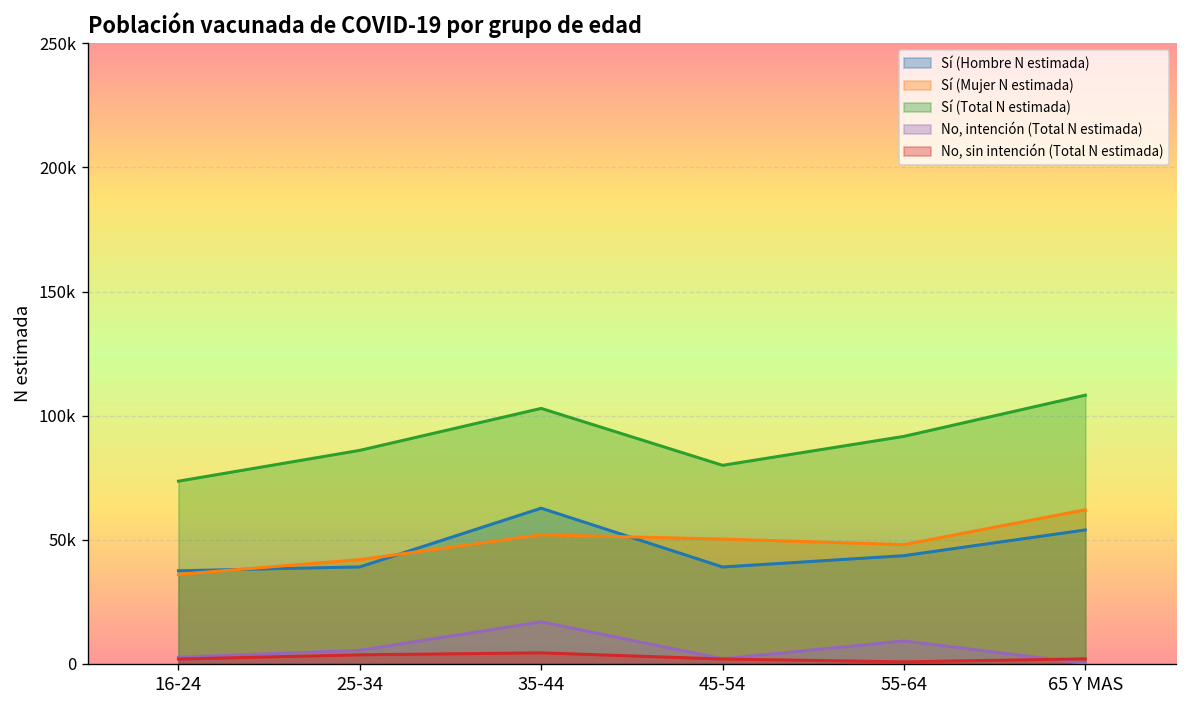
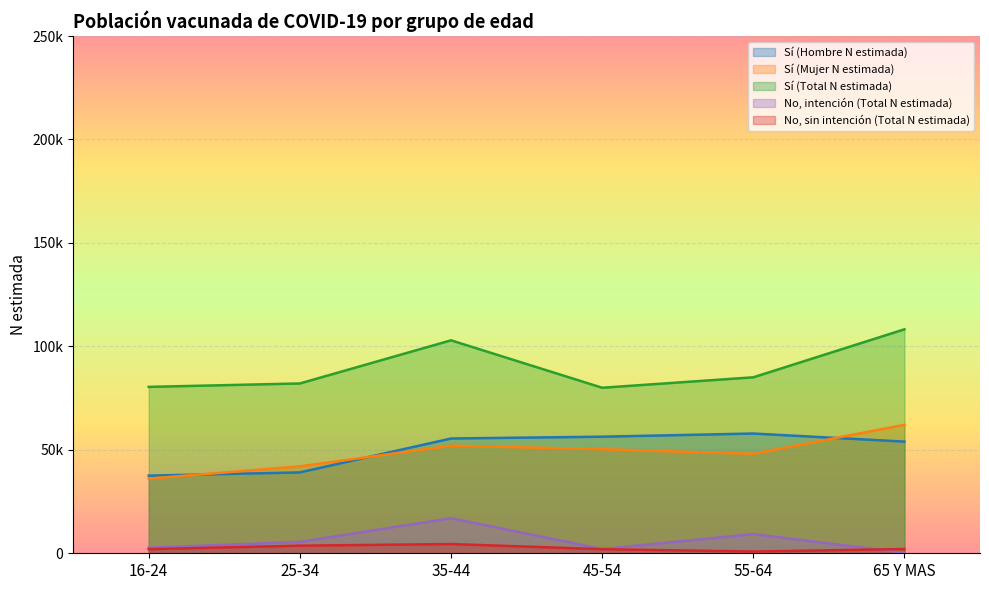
  {
    "Sí (Hombre N estimada)": {
      "16-24": 38000,
      "25-34": 39000,
-     "35-44": 63000,
-     "45-54": 39000,
-     "55-64": 44000,
+     "35-44": 55000,
+     "45-54": 56000,
+     "55-64": 58000,
      "65 Y MAS": 54000
    },
    "Sí (Total N estimada)": {
-     "16-24": 74000,
-     "25-34": 86000,
+     "16-24": 80000,
+     "25-34": 82000,
      "35-44": 103000,
      "45-54": 80000,
-     "55-64": 92000,
+     "55-64": 85000,
      "65 Y MAS": 108000
    },
    "No, intención (Total N estimada)": {
      "25-34": 5000,
      "35-44": 17000,
      "55-64": 9000,
      "65 Y MAS": 0
    }
  }
